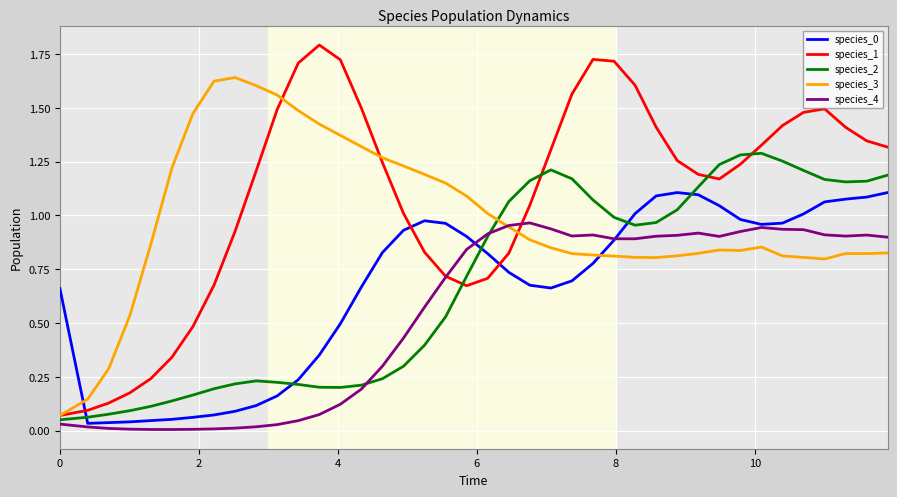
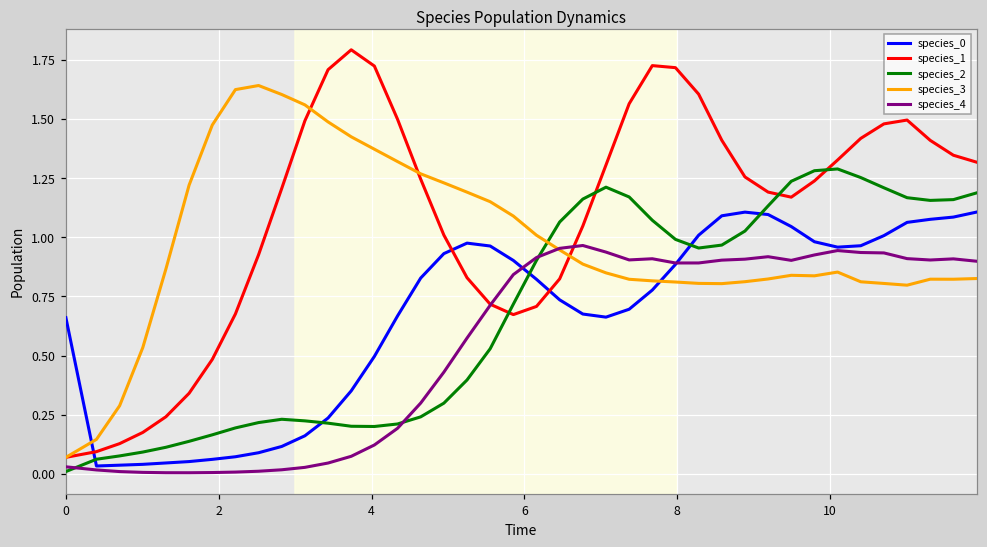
  {
    "species_0": {
      "0": 0.66
    },
    "species_2": {
-     "0": 0.05
+     "0": 0.01
    },
    "species_4": {
      "0": 0.03
    }
  }
